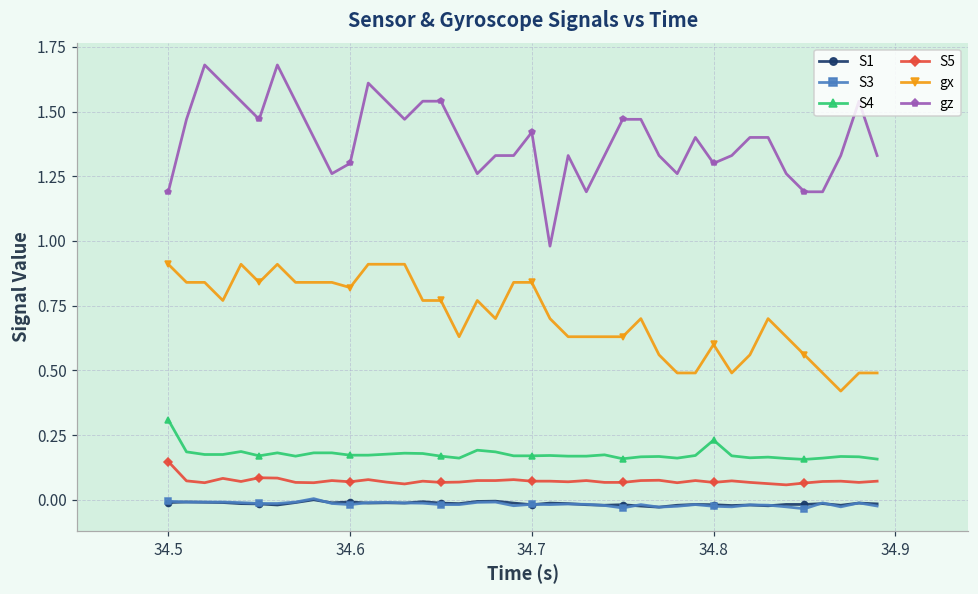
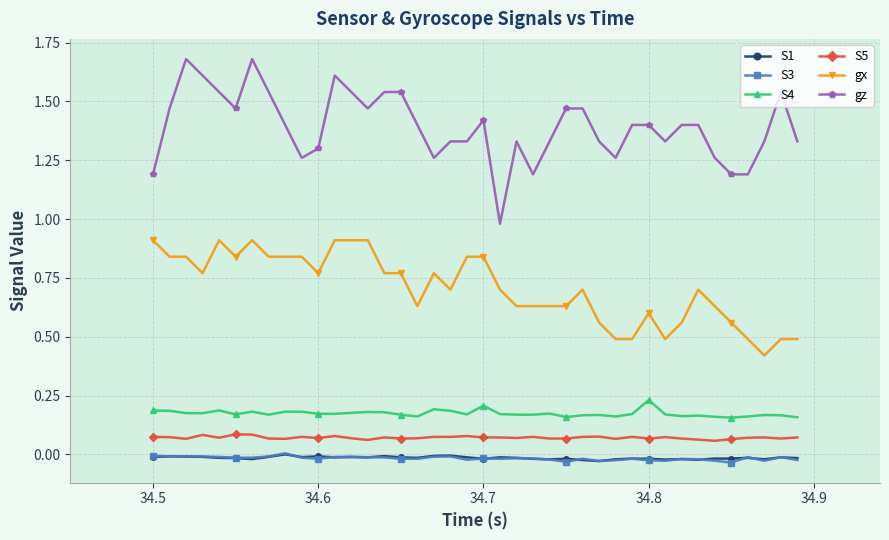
  {
    "S4": {
-     "34.5": 0.31,
+     "34.5": 0.19,
      "34.6": 0.17,
-     "34.7": 0.17,
+     "34.7": 0.21,
      "34.8": 0.23
    },
    "S5": {
-     "34.5": 0.15,
+     "34.5": 0.07,
      "34.6": 0.07,
      "34.7": 0.07,
      "34.8": 0.07
    },
    "gx": {
      "34.5": 0.91,
-     "34.6": 0.82,
+     "34.6": 0.77,
      "34.7": 0.84,
      "34.8": 0.60
    },
    "gz": {
      "34.5": 1.2,
      "34.6": 1.3,
      "34.7": 1.42,
-     "34.8": 1.3
+     "34.8": 1.4
    }
  }
